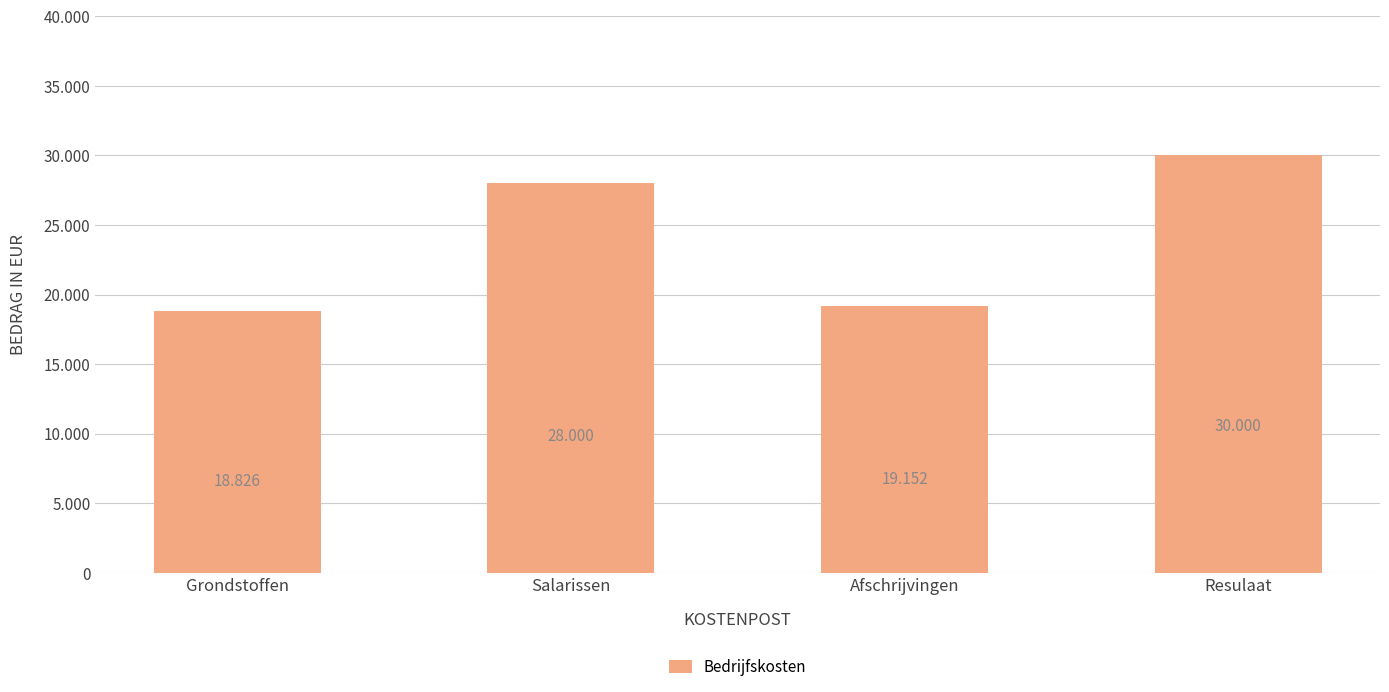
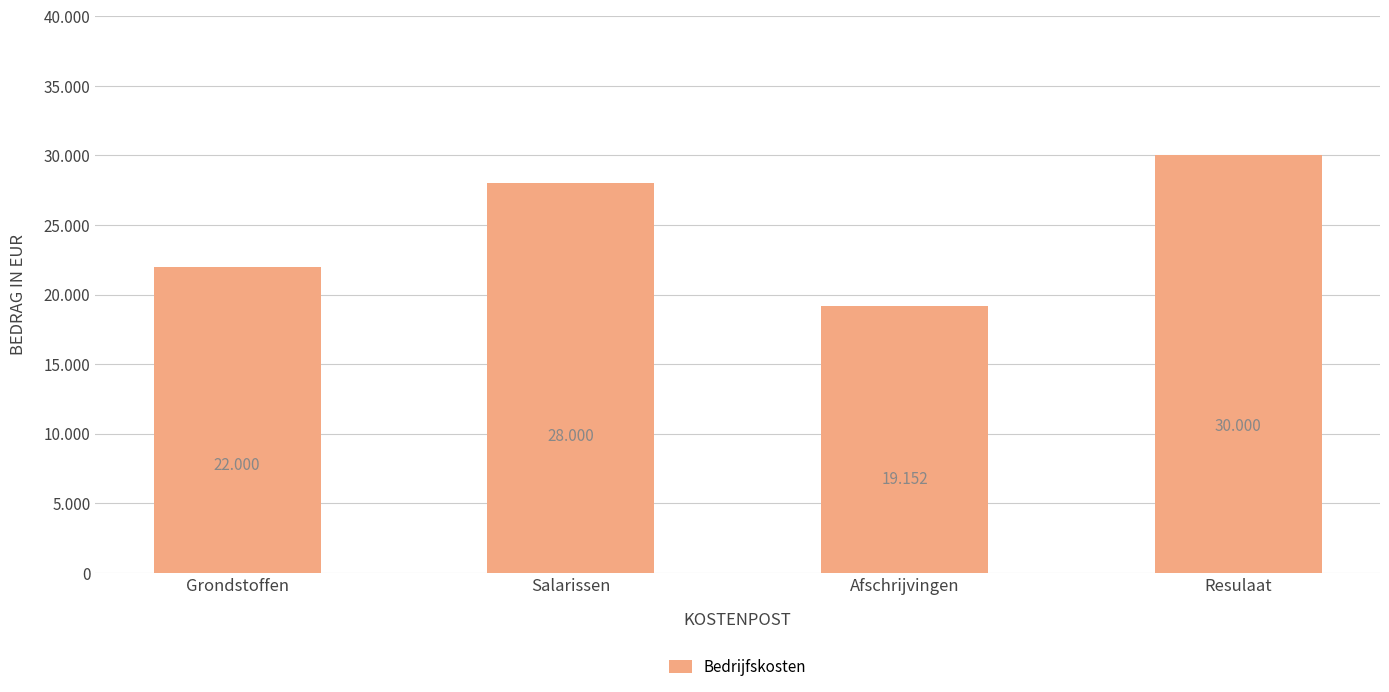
  {
-   "Grondstoffen": 18.826
+   "Grondstoffen": 22.000
  }
